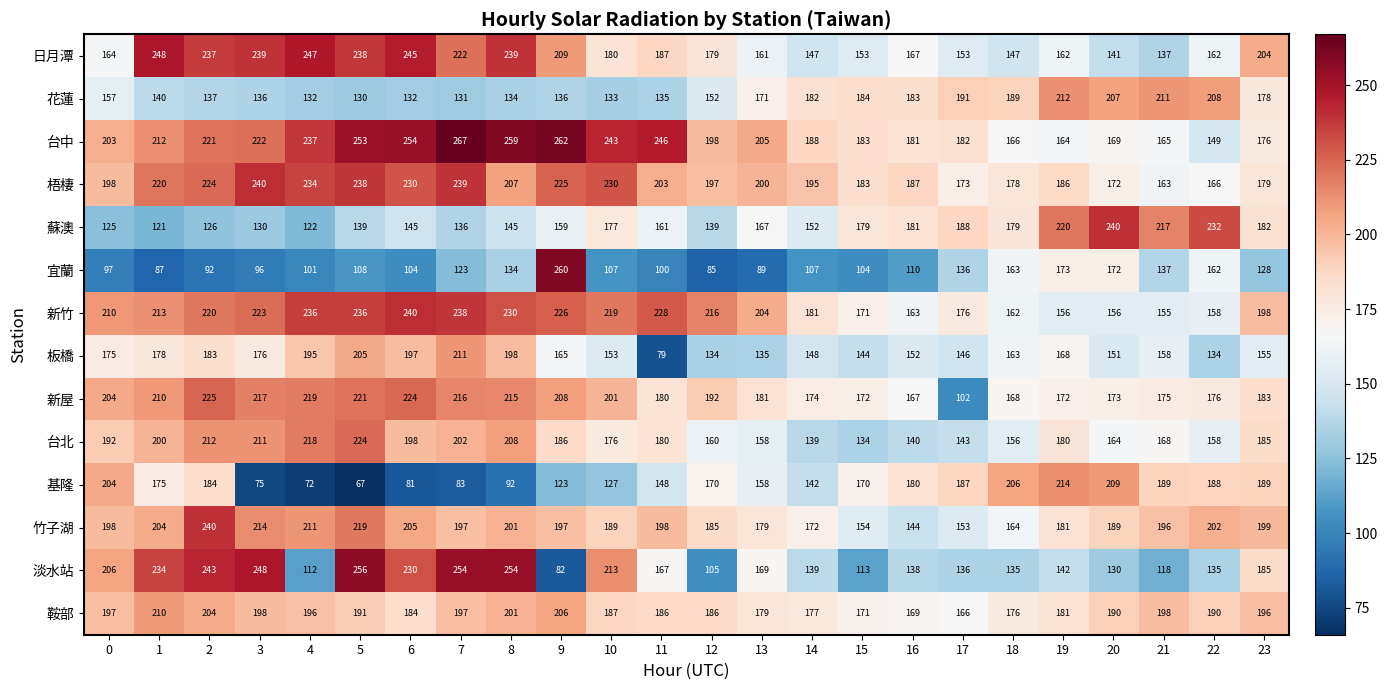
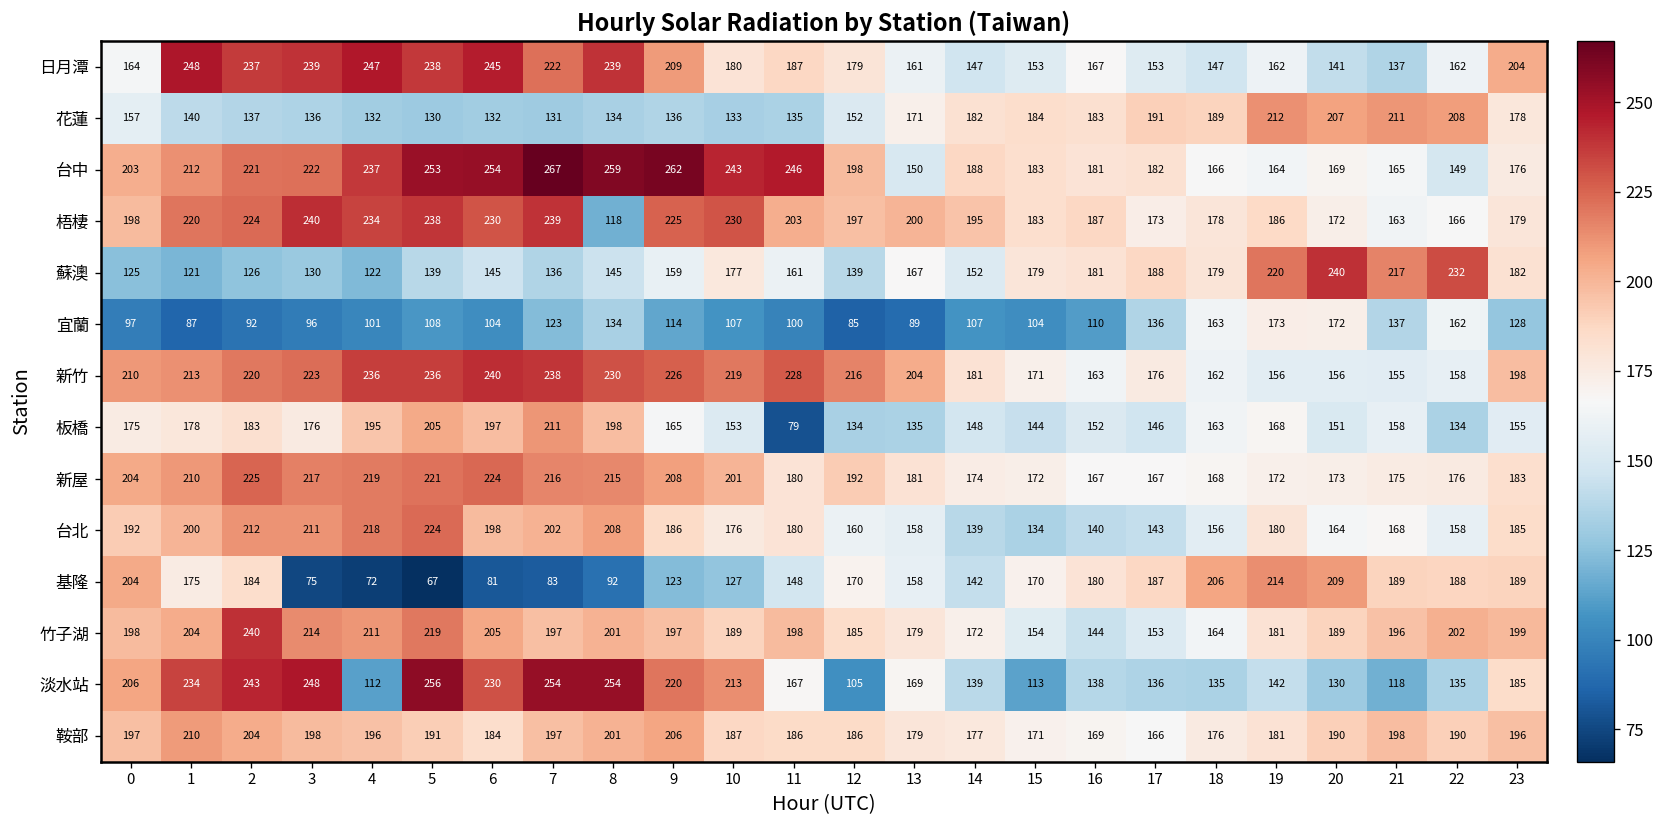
  {
    "台中": {
      "0": 203,
      "1": 212,
      "2": 221,
      "3": 222,
      "4": 237,
      "5": 253,
      "6": 254,
      "7": 267,
      "8": 259,
      "9": 262,
      "10": 243,
      "11": 246,
      "12": 198,
-     "13": 205,
+     "13": 150,
      "14": 188,
      "15": 183,
      "16": 181,
      "17": 182,
      "18": 166,
      "19": 164,
      "20": 169,
      "21": 165,
      "22": 149,
      "23": 176
    },
    "梧棲": {
      "0": 198,
      "1": 220,
      "2": 224,
      "3": 240,
      "4": 234,
      "5": 238,
      "6": 230,
      "7": 239,
-     "8": 207,
+     "8": 118,
      "9": 225,
      "10": 230,
      "11": 203,
      "12": 197,
      "13": 200,
      "14": 195,
      "15": 183,
      "16": 187,
      "17": 173,
      "18": 178,
      "19": 186,
      "20": 172,
      "21": 163,
      "22": 166,
      "23": 179
    },
    "宜蘭": {
      "0": 97,
      "1": 87,
      "2": 92,
      "3": 96,
      "4": 101,
      "5": 108,
      "6": 104,
      "7": 123,
      "8": 134,
-     "9": 260,
+     "9": 114,
      "10": 107,
      "11": 100,
      "12": 85,
      "13": 89,
      "14": 107,
      "15": 104,
      "16": 110,
      "17": 136,
      "18": 163,
      "19": 173,
      "20": 172,
      "21": 137,
      "22": 162,
      "23": 128
    },
    "新屋": {
      "0": 204,
      "1": 210,
      "2": 225,
      "3": 217,
      "4": 219,
      "5": 221,
      "6": 224,
      "7": 216,
      "8": 215,
      "9": 208,
      "10": 201,
      "11": 180,
      "12": 192,
      "13": 181,
      "14": 174,
      "15": 172,
      "16": 167,
-     "17": 102,
+     "17": 167,
      "18": 168,
      "19": 172,
      "20": 173,
      "21": 175,
      "22": 176,
      "23": 183
    },
    "淡水站": {
      "0": 206,
      "1": 234,
      "2": 243,
      "3": 248,
      "4": 112,
      "5": 256,
      "6": 230,
      "7": 254,
      "8": 254,
-     "9": 82,
+     "9": 220,
      "10": 213,
      "11": 167,
      "12": 105,
      "13": 169,
      "14": 139,
      "15": 113,
      "16": 138,
      "17": 136,
      "18": 135,
      "19": 142,
      "20": 130,
      "21": 118,
      "22": 135,
      "23": 185
    }
  }
